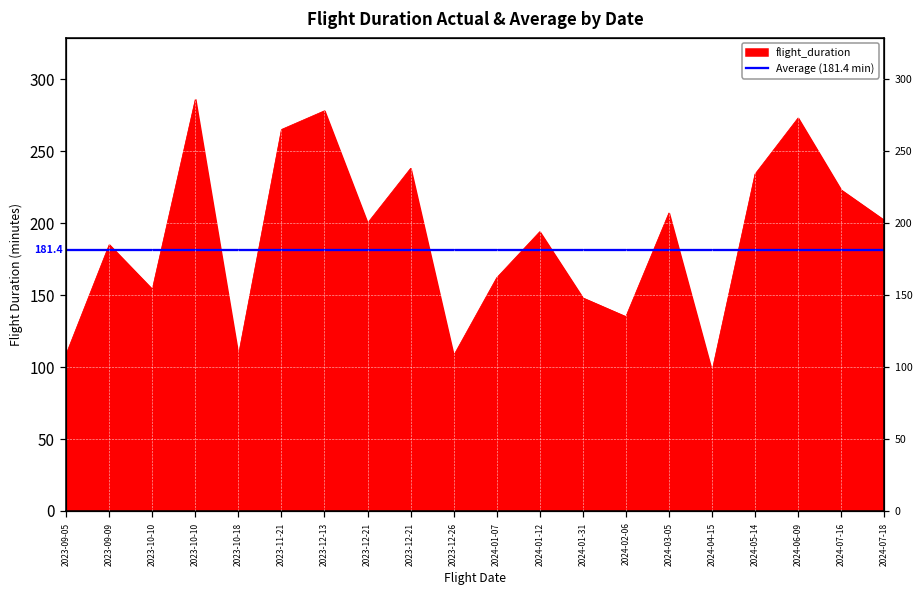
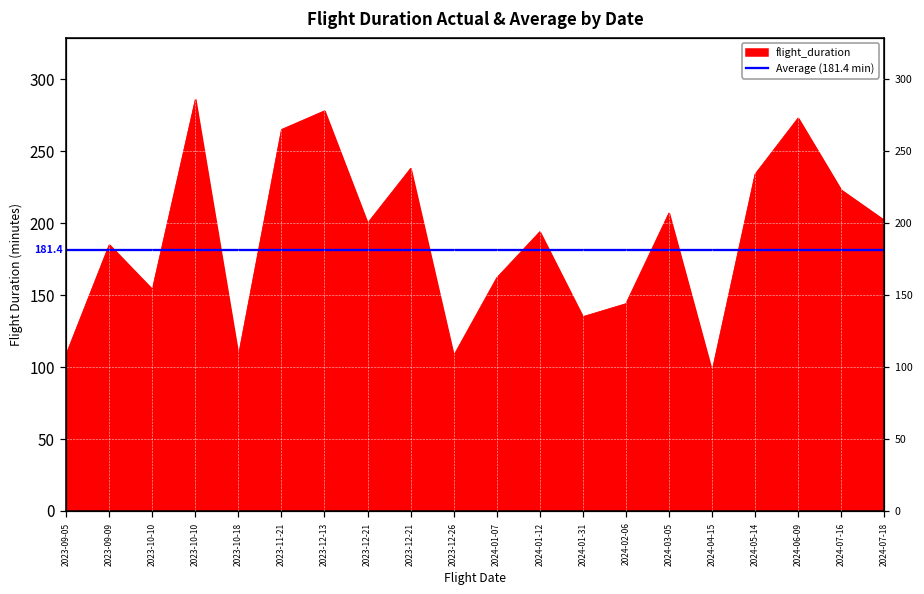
  {
    "2023-09-05": 109,
    "2023-09-09": 185,
    "2023-10-18": 108,
    "2023-11-21": 265,
    "2023-12-13": 278,
    "2023-12-26": 108,
    "2024-01-07": 162,
    "2024-01-12": 194,
-   "2024-01-31": 148,
-   "2024-02-06": 135,
+   "2024-01-31": 135,
+   "2024-02-06": 144,
    "2024-03-05": 207,
    "2024-04-15": 97,
    "2024-05-14": 234,
    "2024-06-09": 273,
    "2024-07-16": 223,
    "2024-07-18": 202
  }
